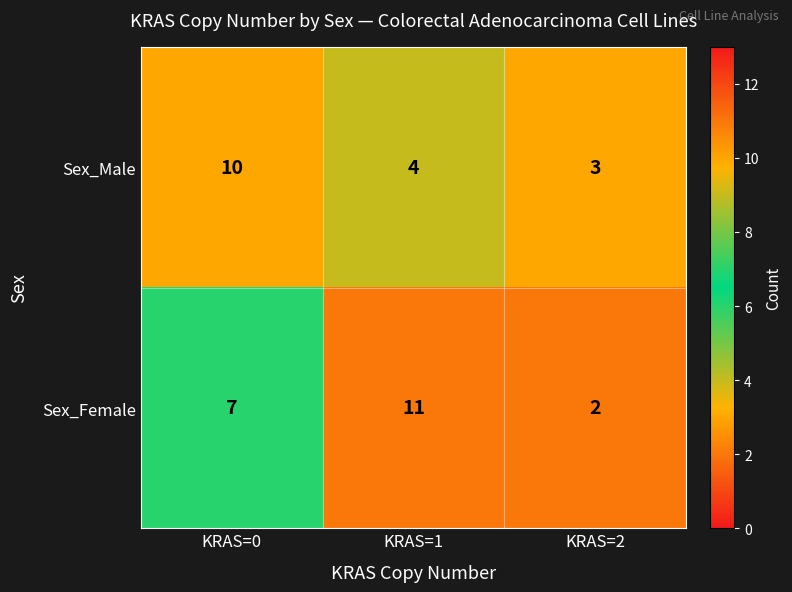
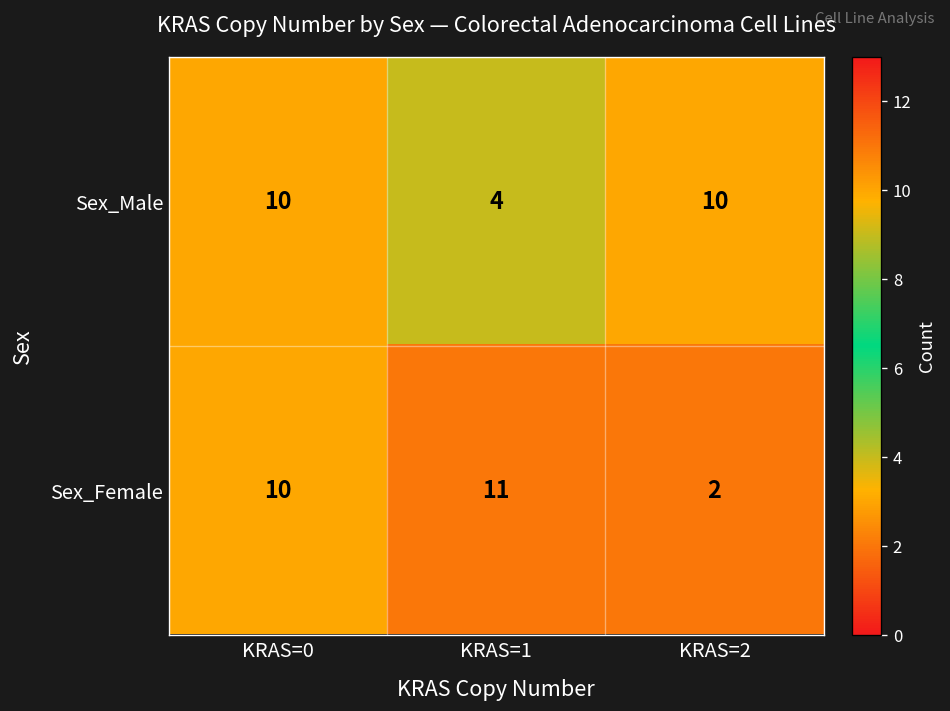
  {
    "Sex_Male": {
      "KRAS=0": 10,
      "KRAS=1": 4,
-     "KRAS=2": 3
+     "KRAS=2": 10
    },
    "Sex_Female": {
-     "KRAS=0": 7,
+     "KRAS=0": 10,
      "KRAS=1": 11,
      "KRAS=2": 2
    }
  }
